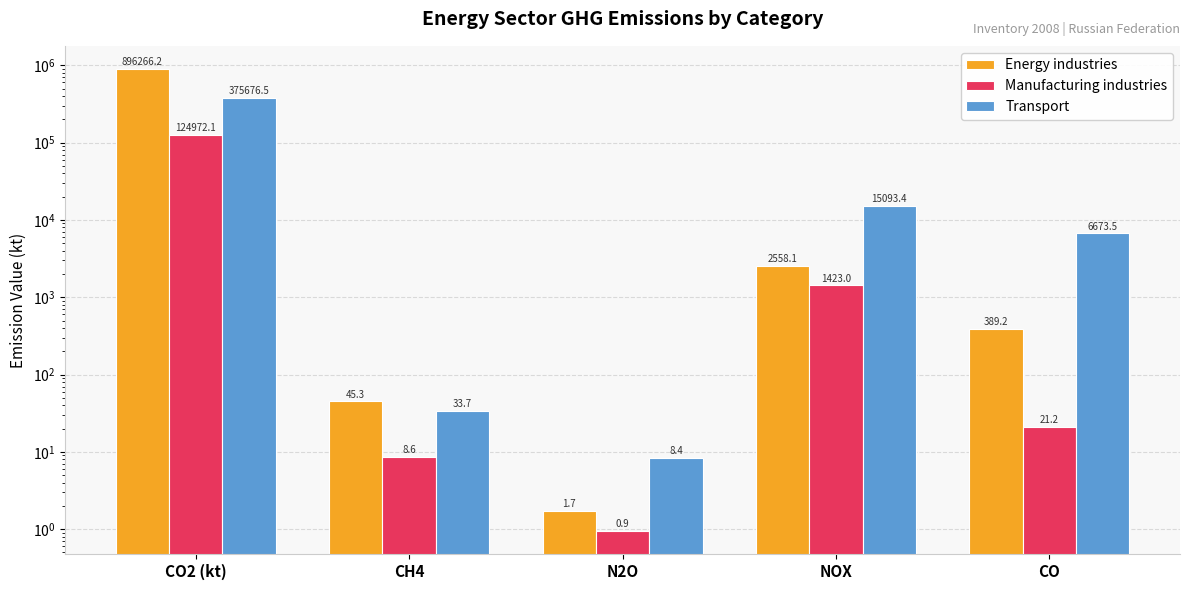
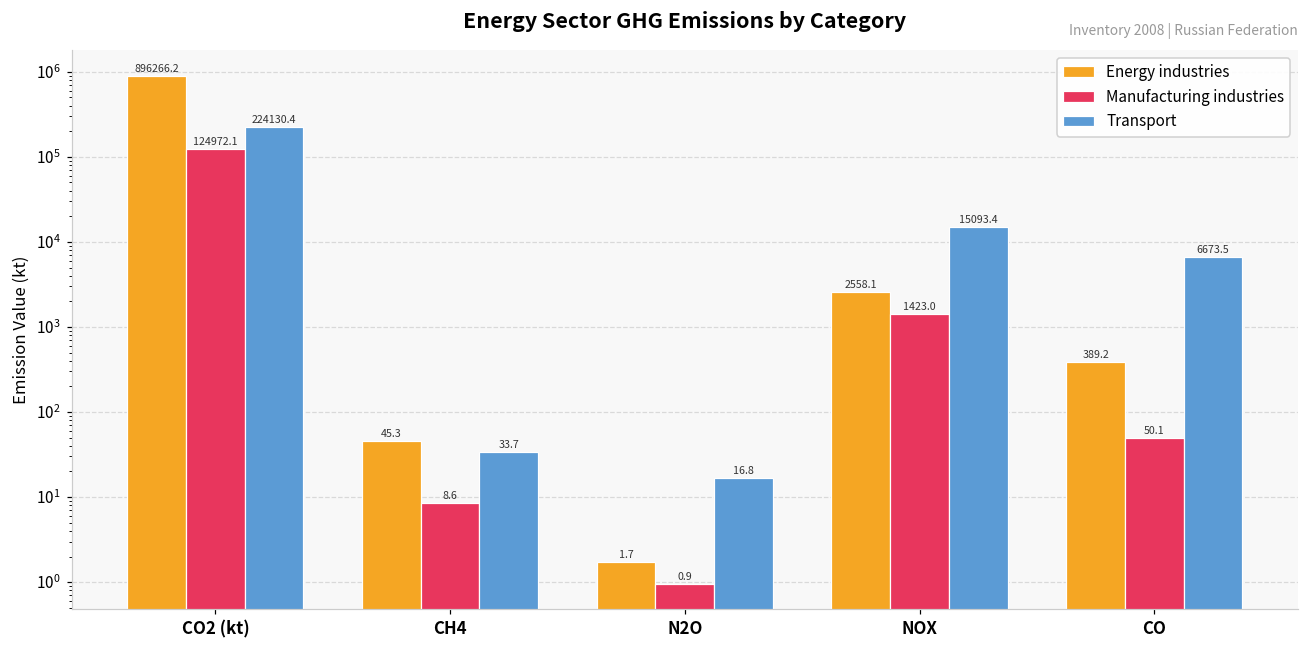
  {
    "Energy industries": {
      "CO2 (kt)": 896266.2,
      "CH4": 45.3,
      "N2O": 1.7,
      "NOX": 2558.1,
      "CO": 389.2
    },
    "Manufacturing industries": {
      "CO2 (kt)": 124972.1,
      "CH4": 8.6,
      "N2O": 0.9,
      "NOX": 1423.0,
-     "CO": 21.2
+     "CO": 50.1
    },
    "Transport": {
-     "CO2 (kt)": 375676.5,
+     "CO2 (kt)": 224130.4,
      "CH4": 33.7,
-     "N2O": 8.4,
+     "N2O": 16.8,
      "NOX": 15093.4,
      "CO": 6673.5
    }
  }
